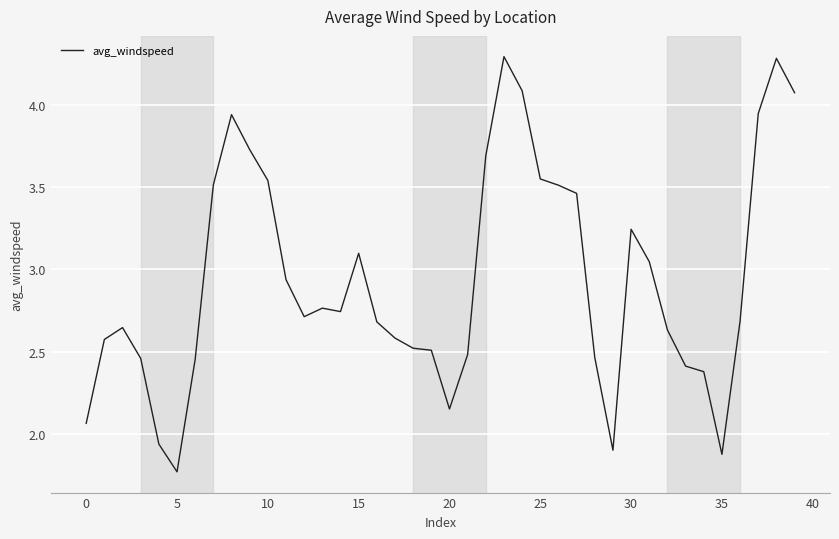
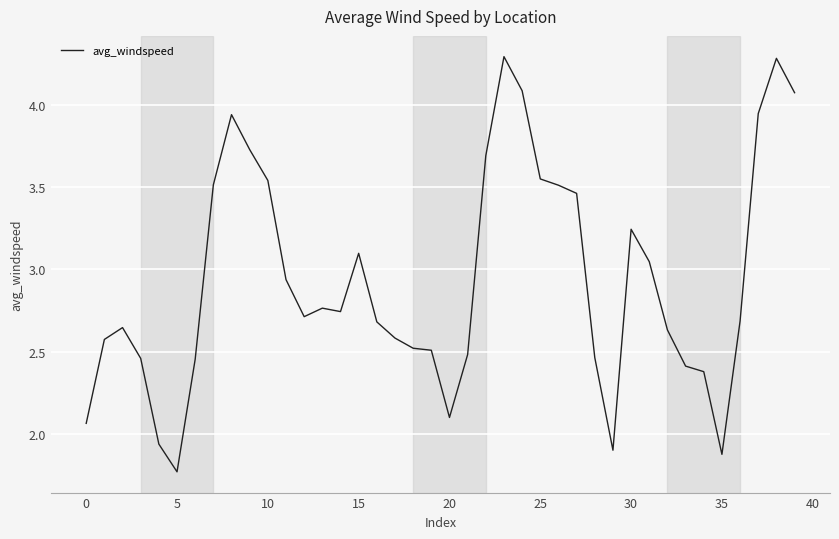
  {
    "0": 2.07,
    "5": 1.77,
    "10": 3.54,
    "15": 3.10,
-   "20": 2.15,
+   "20": 2.10,
    "25": 3.55,
    "30": 3.24,
    "35": 1.88
  }
